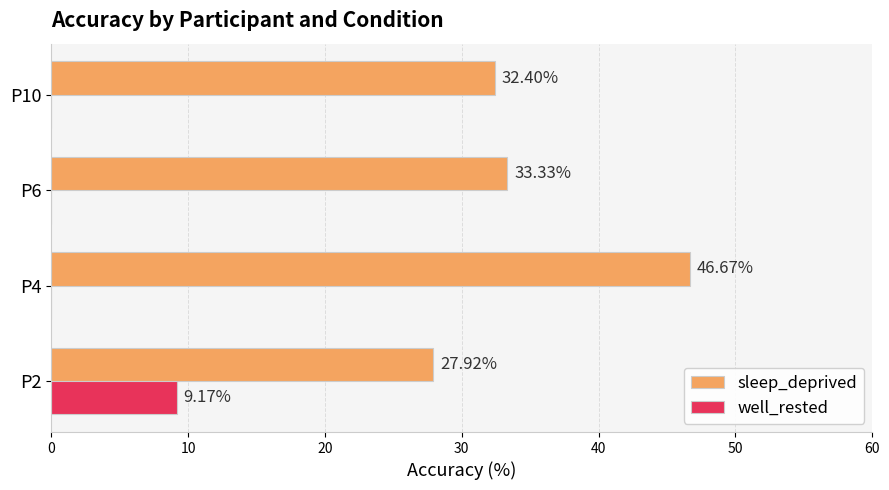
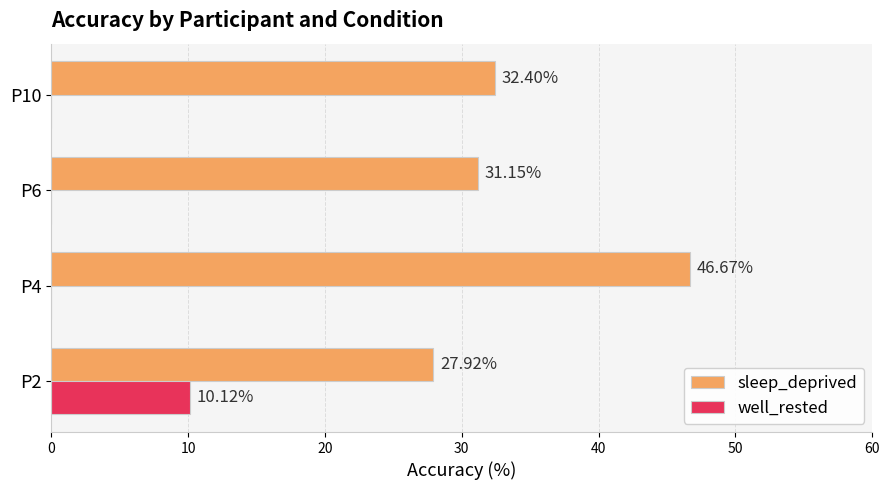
  {
    "sleep_deprived": {
      "P10": "32.40%",
-     "P6": "33.33%",
+     "P6": "31.15%",
      "P4": "46.67%",
      "P2": "27.92%"
    },
    "well_rested": {
-     "P2": "9.17%"
+     "P2": "10.12%"
    }
  }
